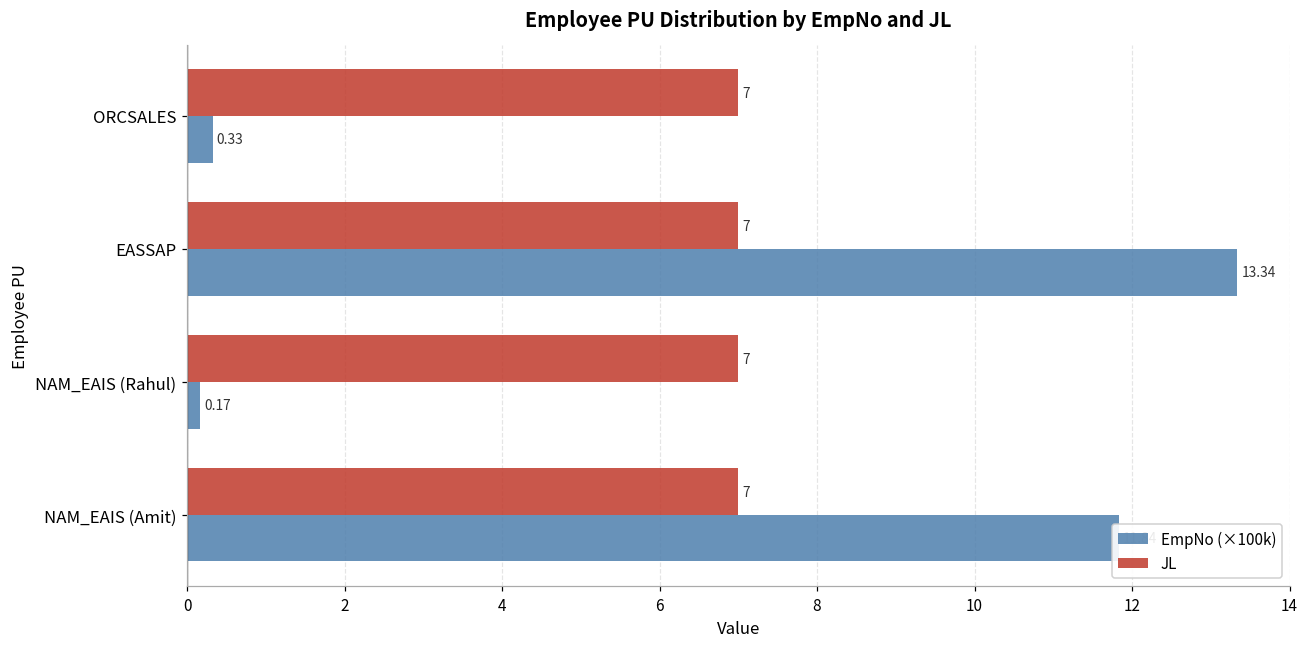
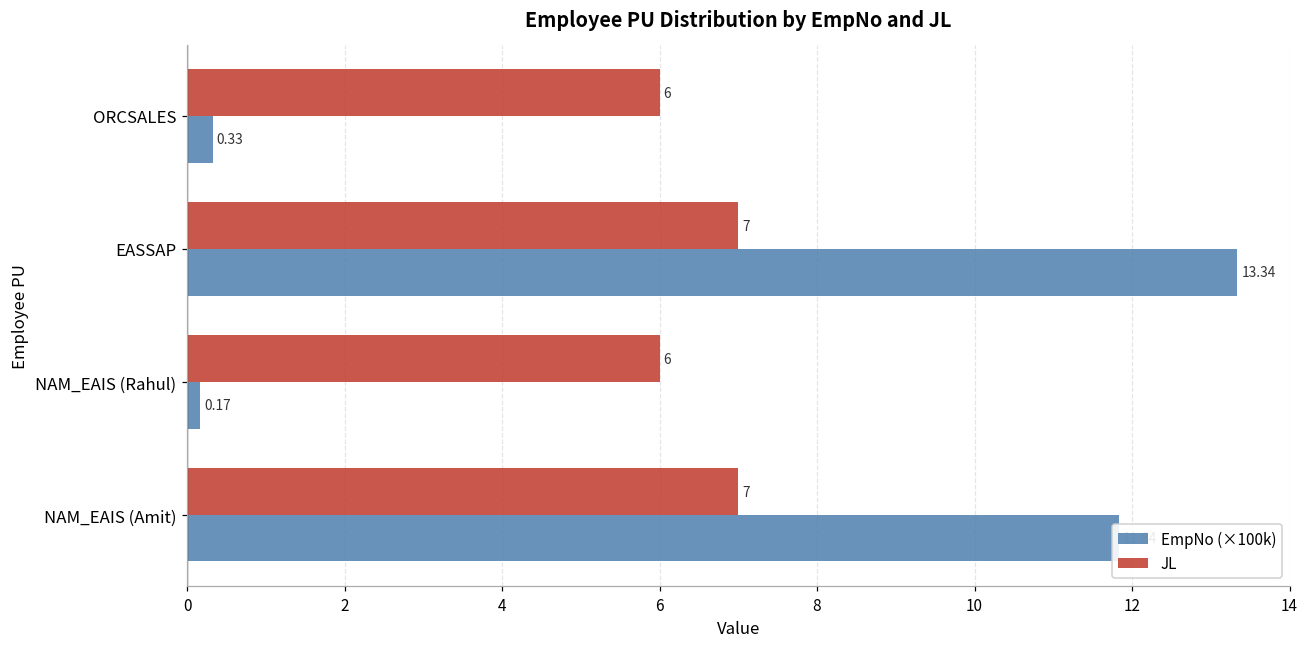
  {
    "EmpNo (×100k)": {
      "ORCSALES": 0.33,
      "EASSAP": 13.34,
      "NAM_EAIS (Rahul)": 0.17
    },
    "JL": {
-     "ORCSALES": 7,
+     "ORCSALES": 6,
      "EASSAP": 7,
-     "NAM_EAIS (Rahul)": 7,
+     "NAM_EAIS (Rahul)": 6,
      "NAM_EAIS (Amit)": 7
    }
  }
